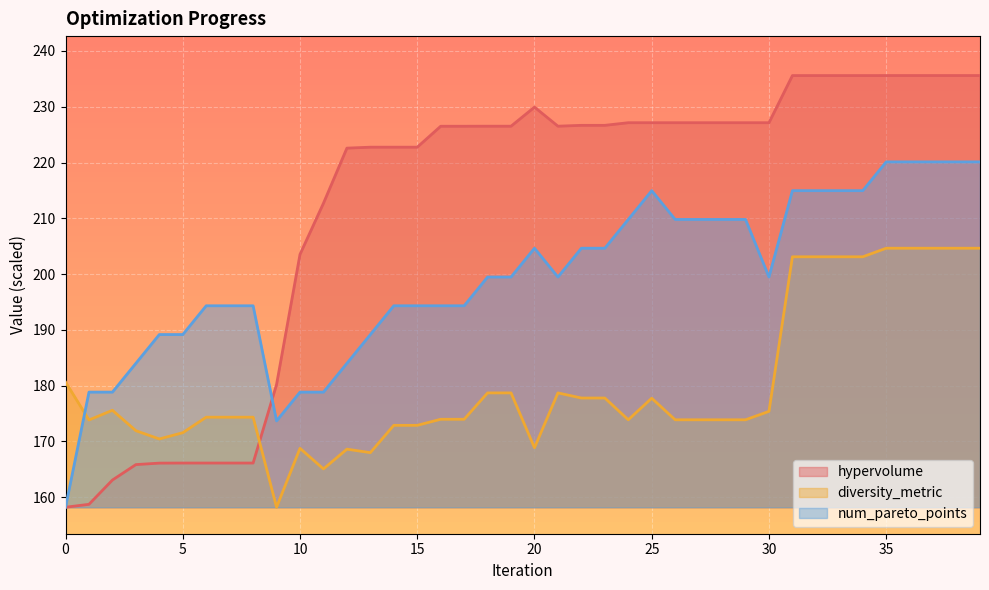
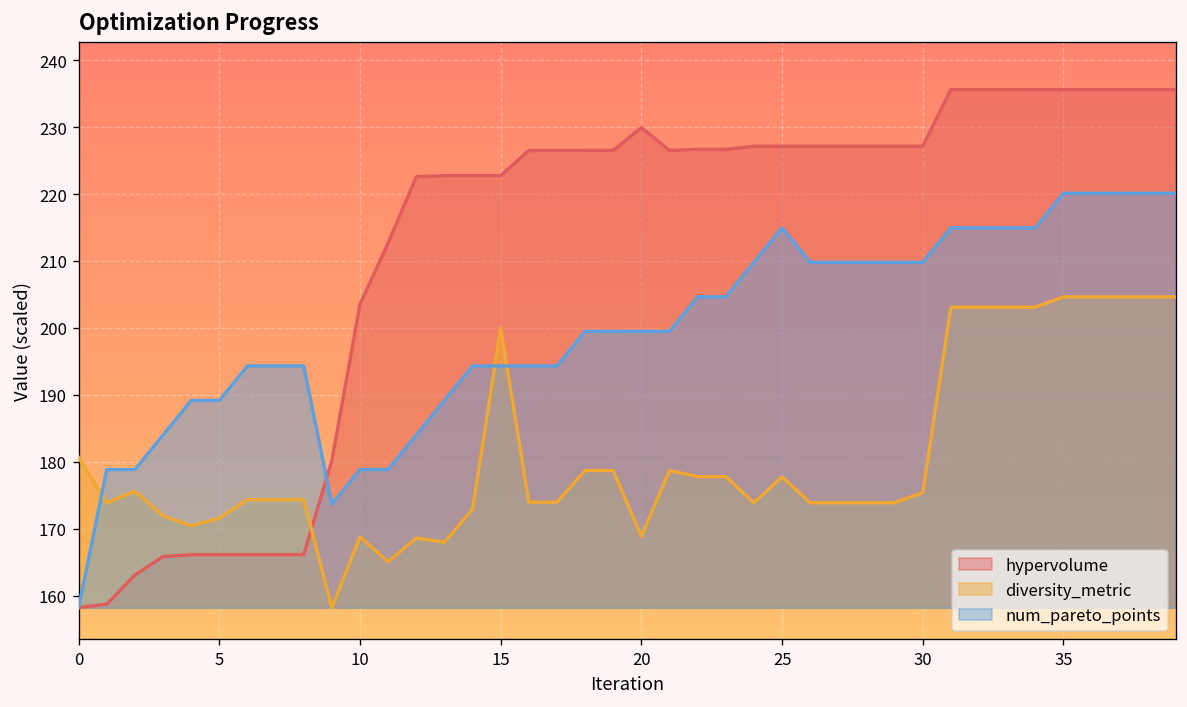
  {
    "hypervolume": {
      "5": 166,
      "10": 204,
      "15": 223,
      "20": 230,
      "25": 227,
      "30": 227,
      "35": 236
    },
    "diversity_metric": {
      "0": 181,
      "5": 172,
      "10": 169,
-     "15": 173,
+     "15": 200,
      "20": 169,
      "25": 178,
      "30": 175,
      "35": 205
    },
    "num_pareto_points": {
      "5": 189,
      "10": 179,
      "15": 194,
-     "20": 205,
+     "20": 199,
      "25": 215,
-     "30": 199,
+     "30": 210,
      "35": 220
    }
  }
